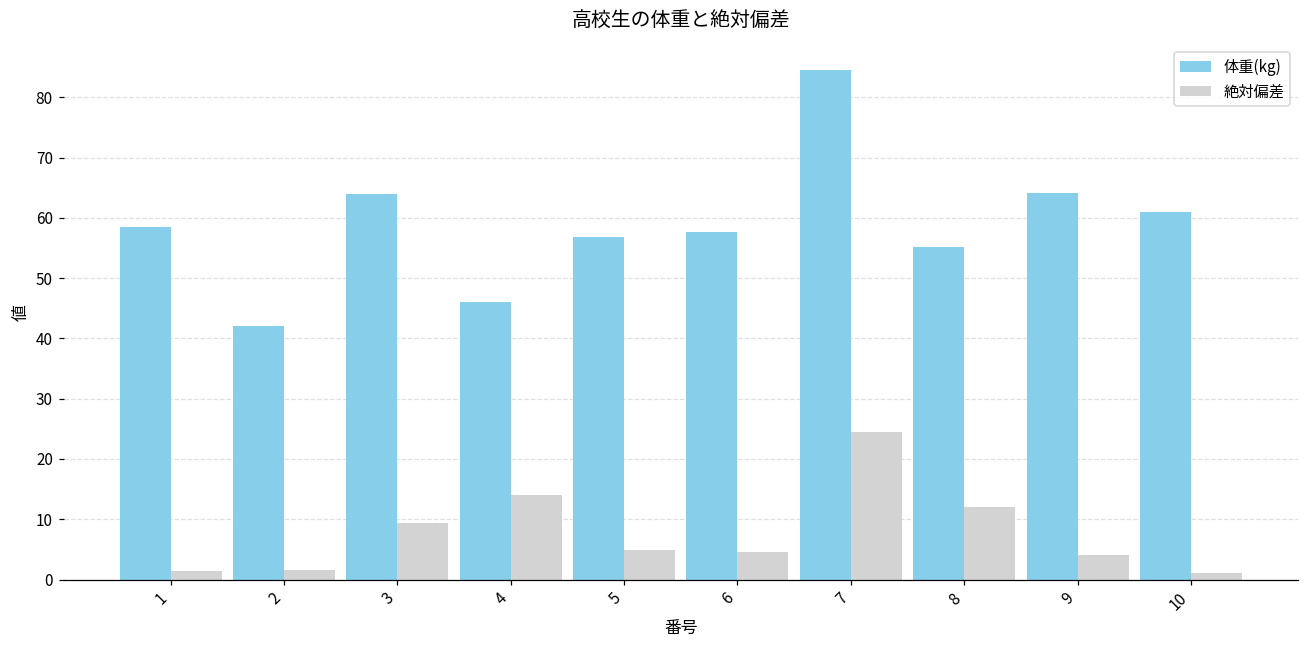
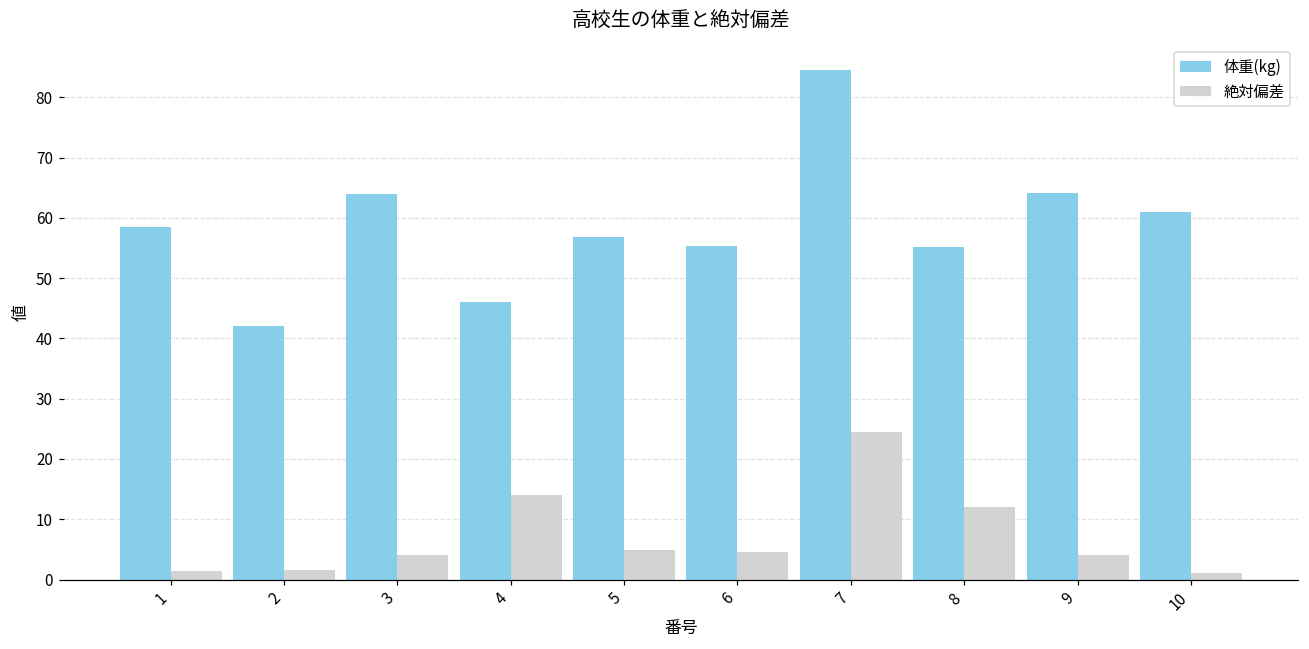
  {
    "体重(kg)": {
      "1": 59,
      "2": 42,
      "3": 64,
      "4": 46,
      "5": 57,
-     "6": 58,
+     "6": 55,
      "7": 85,
      "8": 55,
      "9": 64,
      "10": 61
    },
    "絶対偏差": {
      "1": 1,
      "2": 2,
-     "3": 9,
+     "3": 4,
      "4": 14,
      "5": 5,
      "6": 5,
      "7": 25,
      "8": 12,
      "9": 4,
      "10": 1
    }
  }
